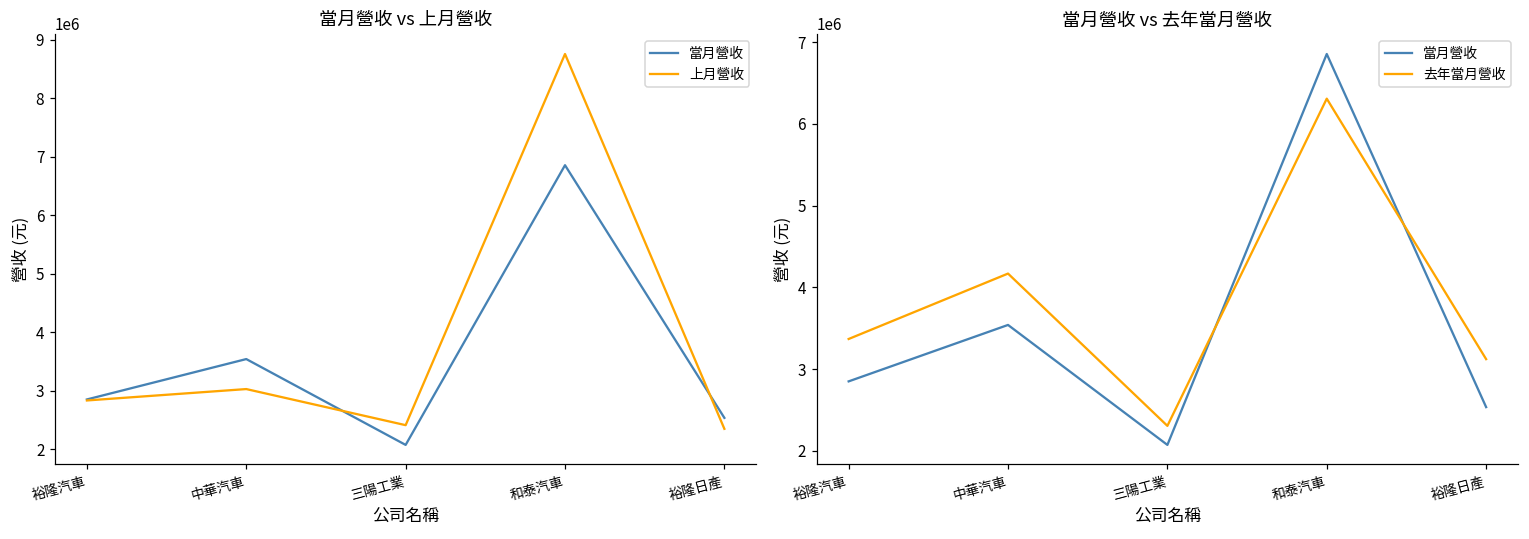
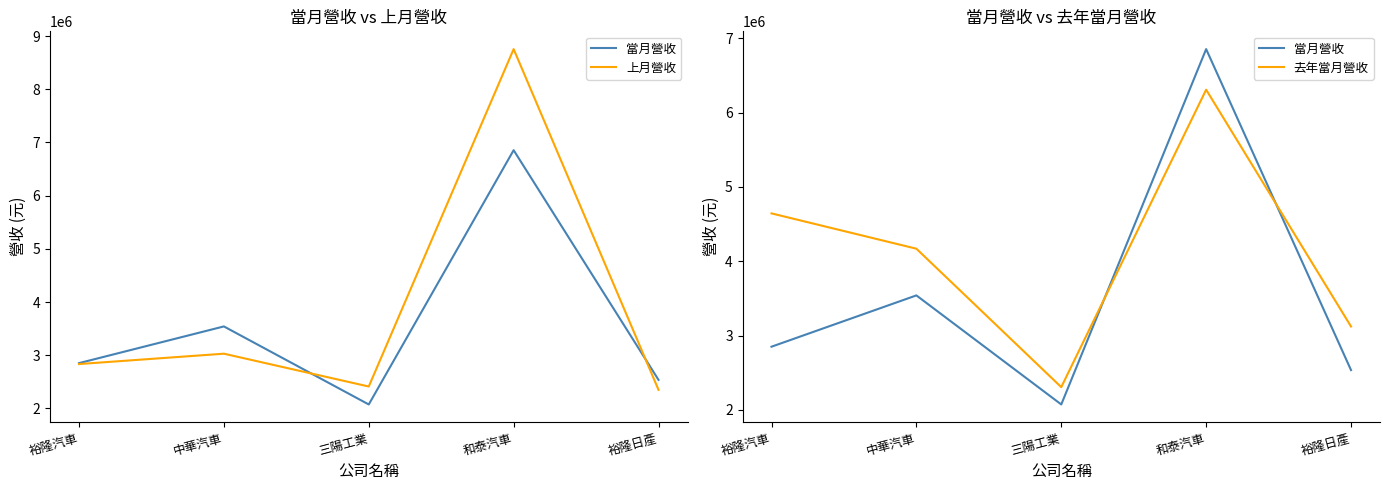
  {
    "當月營收 vs 上月營收": {
      "當月營收": {
        "中華汽車": 3500000,
        "三陽工業": 2100000,
        "和泰汽車": 6900000,
        "裕隆日產": 2500000
      },
      "上月營收": {
        "中華汽車": 3000000,
        "三陽工業": 2400000,
        "和泰汽車": 8800000,
        "裕隆日產": 2300000
      }
    },
    "當月營收 vs 去年當月營收": {
      "當月營收": {
        "裕隆汽車": 2900000,
        "中華汽車": 3500000,
        "三陽工業": 2100000,
        "和泰汽車": 6900000,
        "裕隆日產": 2500000
      },
      "去年當月營收": {
-       "裕隆汽車": 3400000,
+       "裕隆汽車": 4600000,
        "中華汽車": 4200000,
        "三陽工業": 2300000,
        "和泰汽車": 6300000,
        "裕隆日產": 3100000
      }
    }
  }
